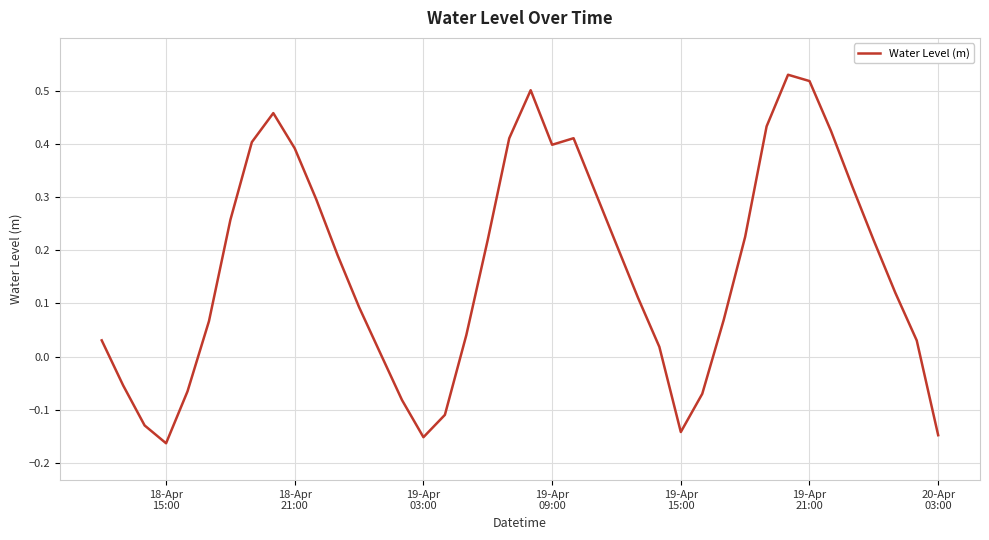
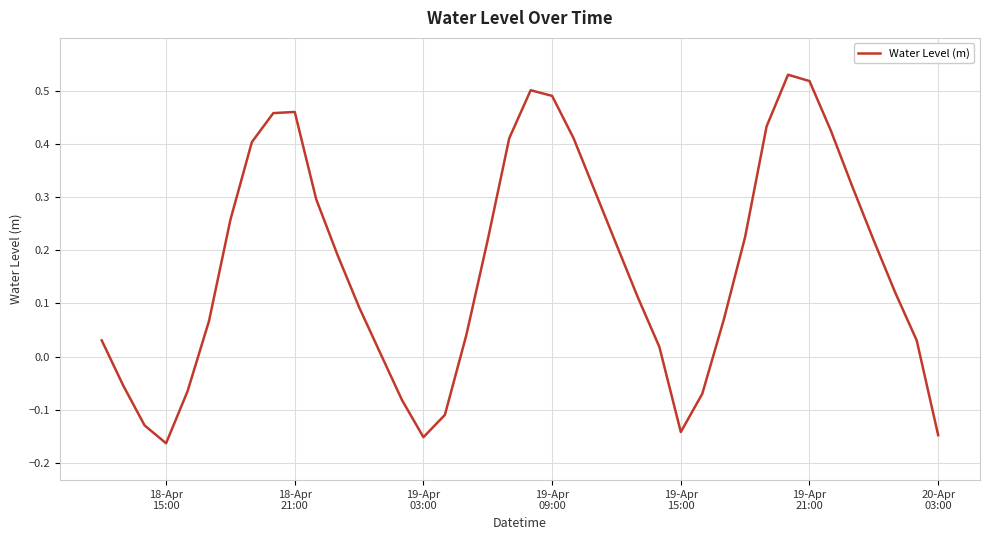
  {
    "18-Apr 15:00": -0.16,
-   "18-Apr 21:00": 0.39,
+   "18-Apr 21:00": 0.46,
    "19-Apr 03:00": -0.15,
-   "19-Apr 09:00": 0.40,
+   "19-Apr 09:00": 0.49,
    "19-Apr 15:00": -0.14,
    "19-Apr 21:00": 0.52,
    "20-Apr 03:00": -0.15
  }
